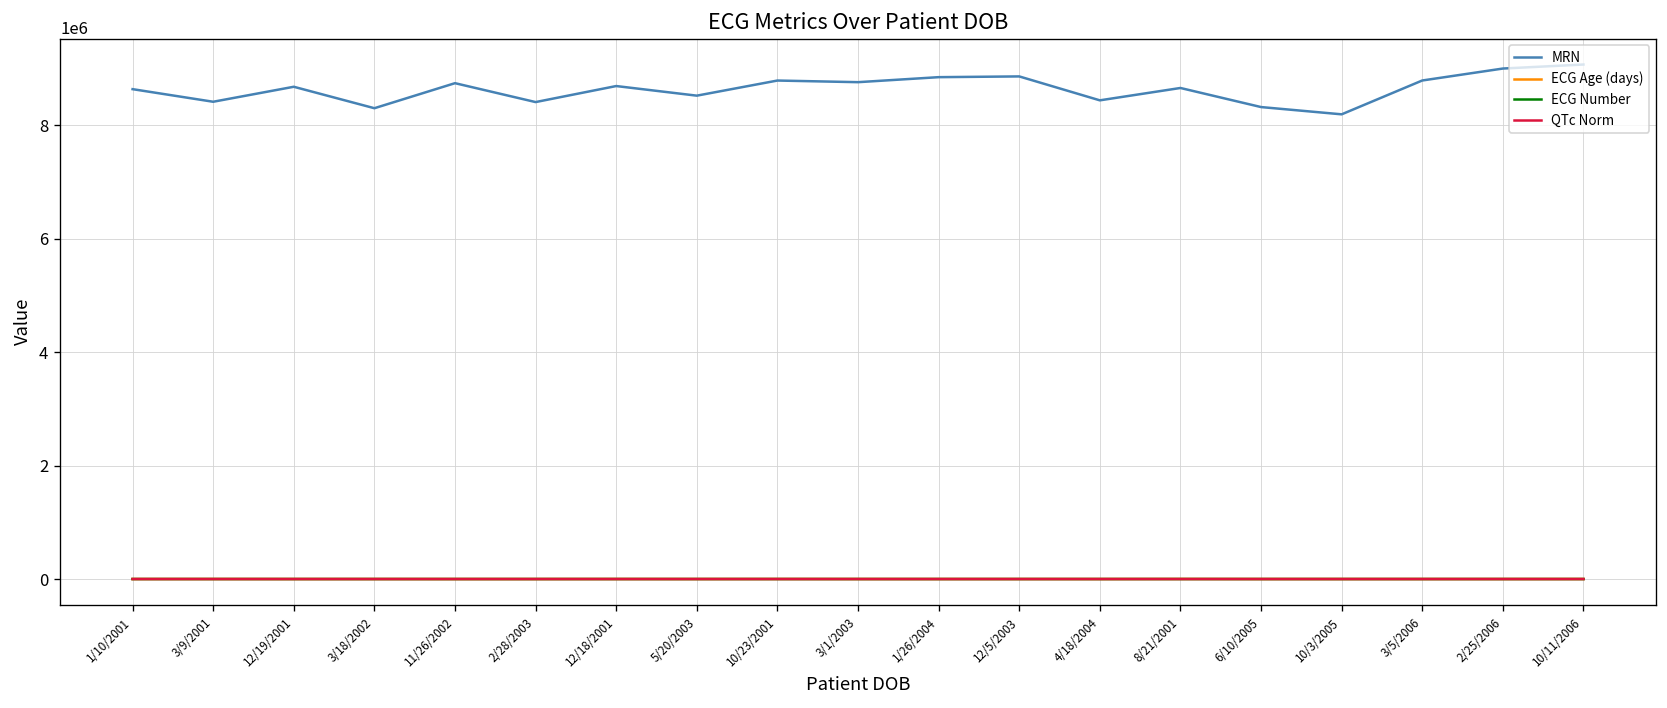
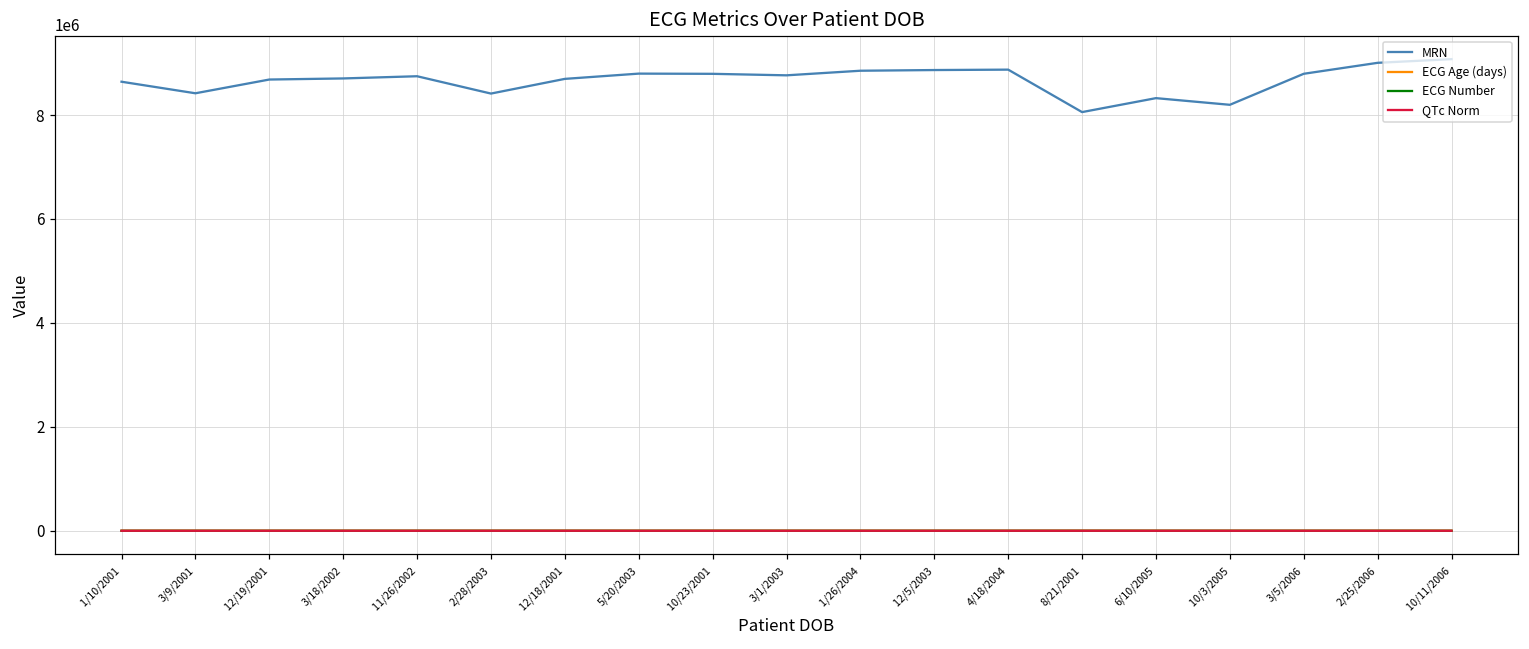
  {
    "MRN": {
      "1/10/2001": 8600000,
      "3/9/2001": 8400000,
      "12/19/2001": 8700000,
-     "3/18/2002": 8300000,
+     "3/18/2002": 8700000,
      "11/26/2002": 8700000,
      "2/28/2003": 8400000,
      "12/18/2001": 8700000,
-     "5/20/2003": 8500000,
+     "5/20/2003": 8800000,
      "10/23/2001": 8800000,
      "3/1/2003": 8800000,
      "1/26/2004": 8900000,
      "12/5/2003": 8900000,
-     "4/18/2004": 8400000,
-     "8/21/2001": 8700000,
+     "4/18/2004": 8900000,
+     "8/21/2001": 8100000,
      "6/10/2005": 8300000,
      "10/3/2005": 8200000,
      "3/5/2006": 8800000,
      "2/25/2006": 9000000
    },
    "QTc Norm": {
      "1/10/2001": 0,
      "3/9/2001": 0,
      "12/19/2001": 0,
      "3/18/2002": 0,
      "11/26/2002": 0,
      "2/28/2003": 0,
      "12/18/2001": 0,
      "5/20/2003": 0,
      "10/23/2001": 0,
      "3/1/2003": 0,
      "1/26/2004": 0,
      "12/5/2003": 0,
      "4/18/2004": 0,
      "8/21/2001": 0,
      "6/10/2005": 0,
      "10/3/2005": 0,
      "3/5/2006": 0,
      "2/25/2006": 0,
      "10/11/2006": 0
    }
  }
